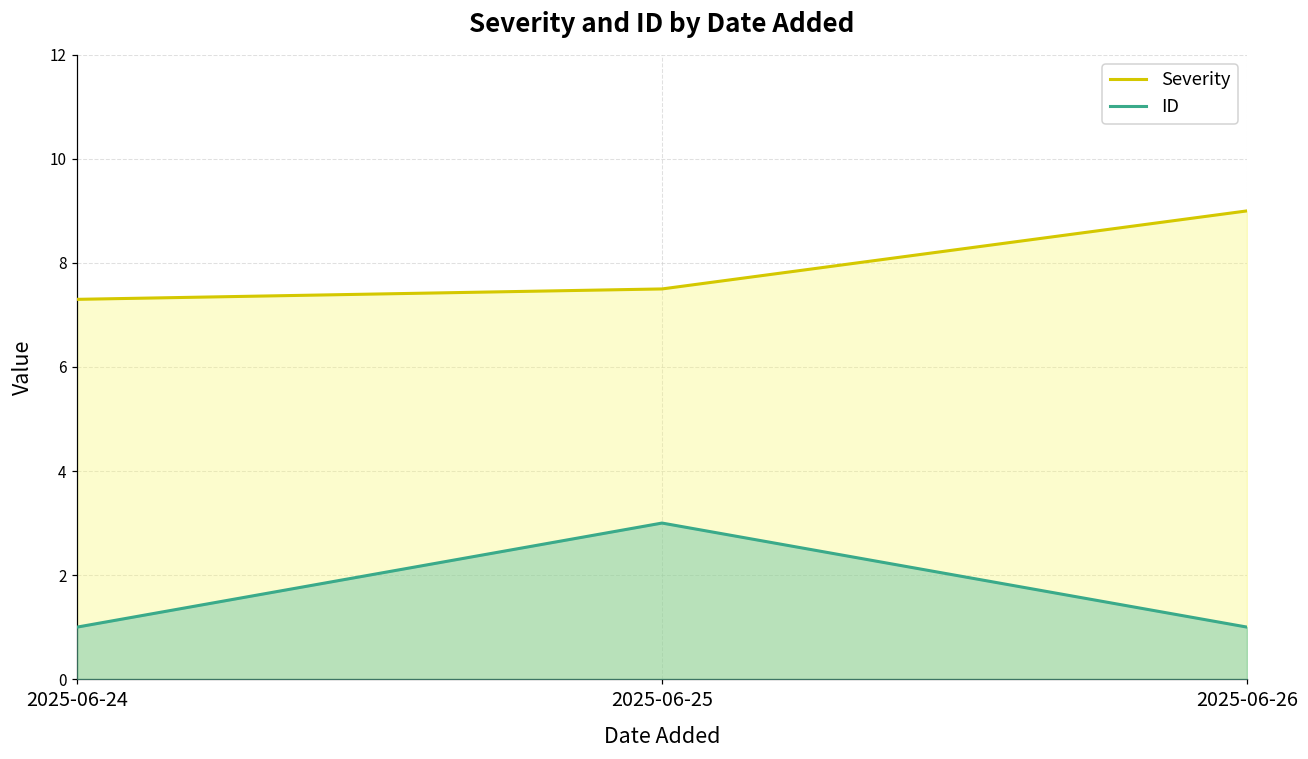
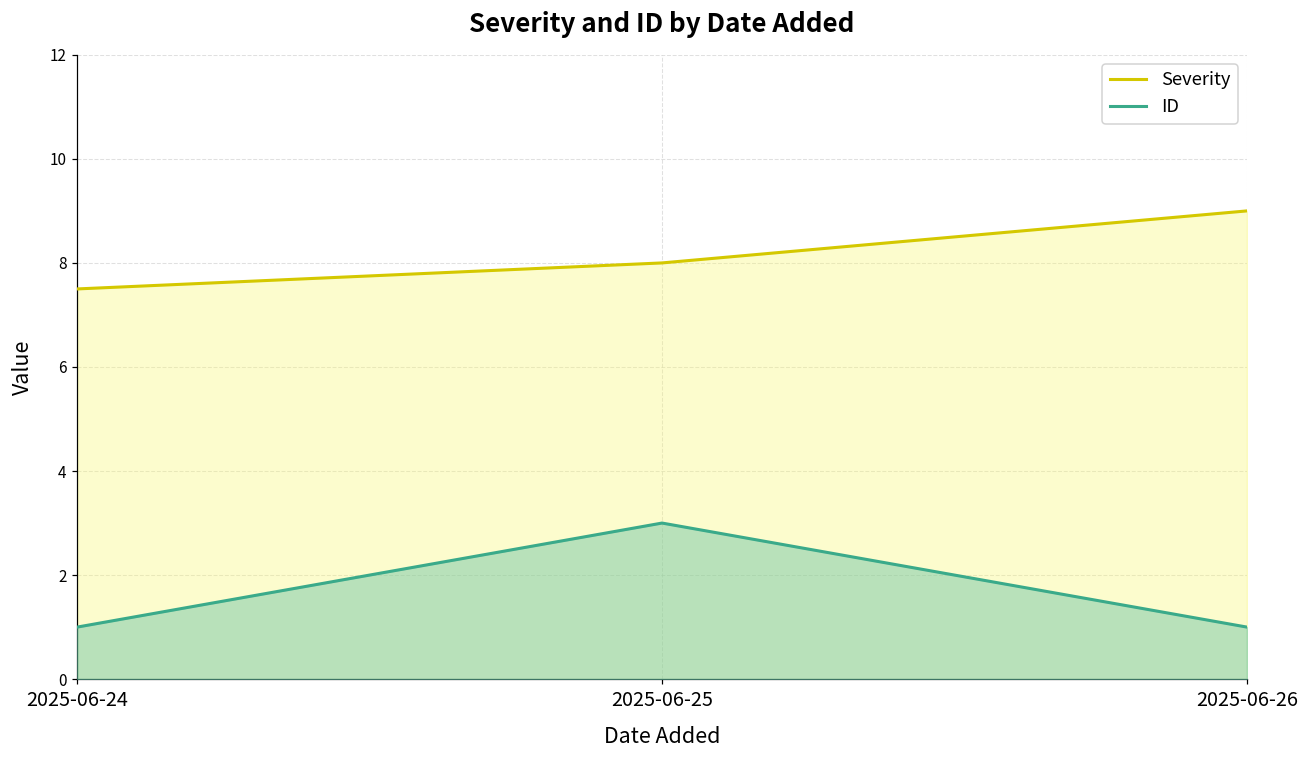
  {
    "Severity": {
-     "2025-06-24": 7.3,
-     "2025-06-25": 7.5,
+     "2025-06-24": 7.5,
+     "2025-06-25": 8.0,
      "2025-06-26": 9.0
    },
    "ID": {
      "2025-06-24": 1.0,
      "2025-06-25": 3.0,
      "2025-06-26": 1.0
    }
  }
